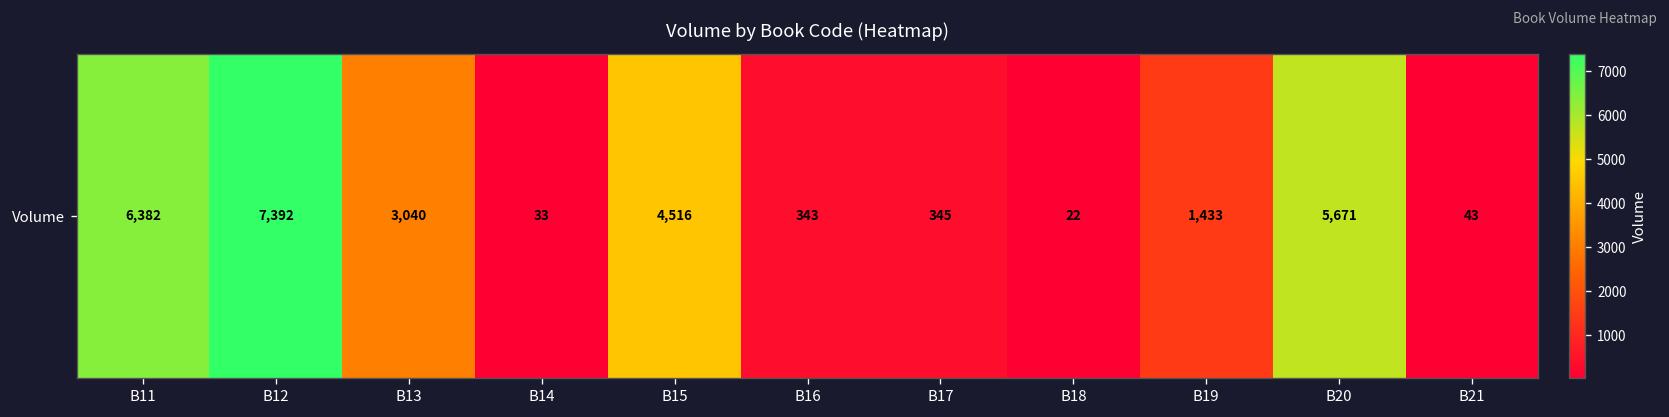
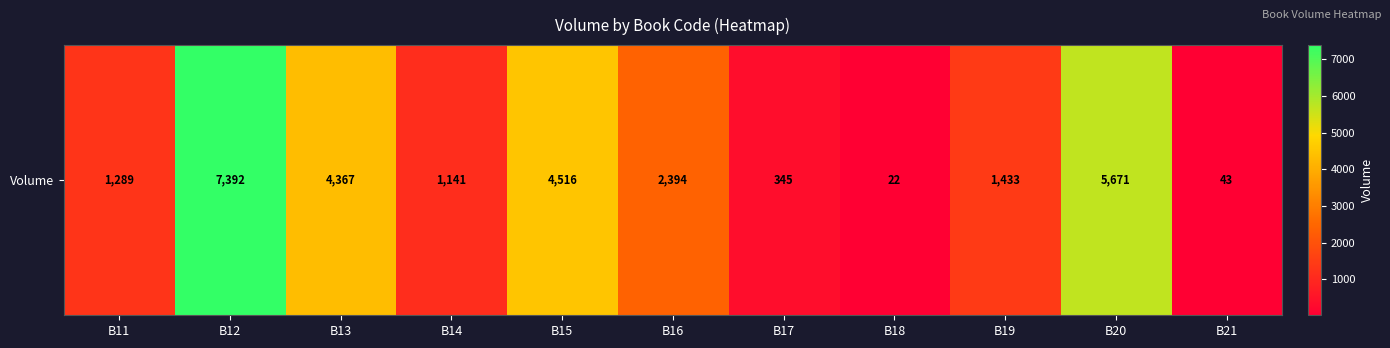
  {
    "Volume": {
-     "B11": "6,382",
+     "B11": "1,289",
      "B12": "7,392",
-     "B13": "3,040",
-     "B14": "33",
+     "B13": "4,367",
+     "B14": "1,141",
      "B15": "4,516",
-     "B16": "343",
+     "B16": "2,394",
      "B17": "345",
      "B18": "22",
      "B19": "1,433",
      "B20": "5,671",
      "B21": "43"
    }
  }
